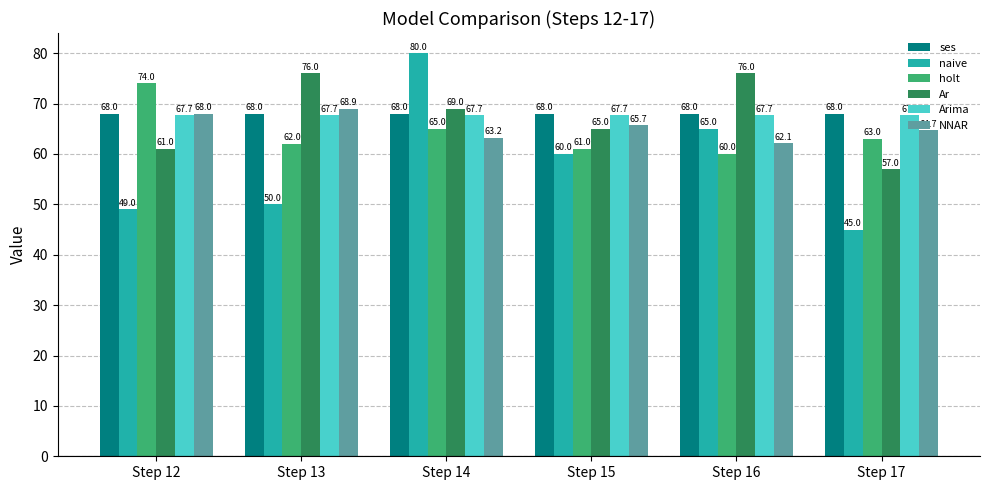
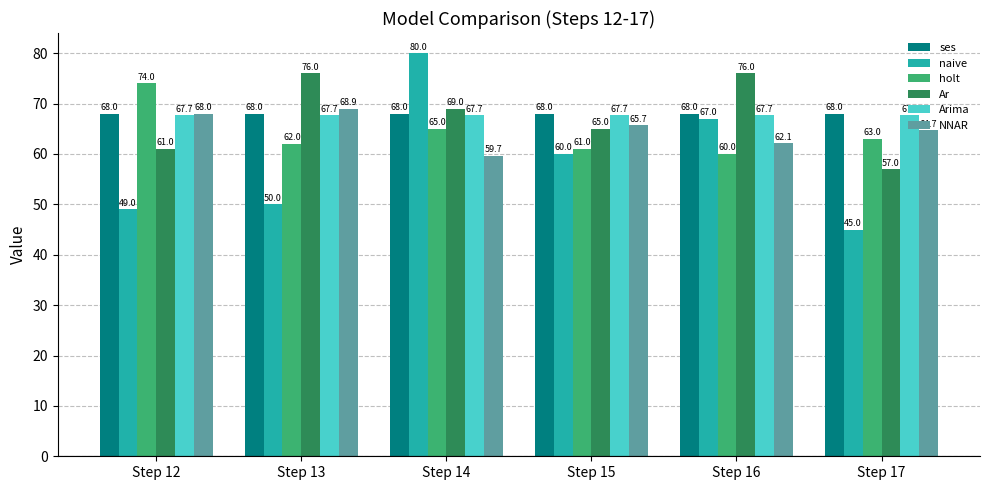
  {
    "ses": {
      "Step 12": 68.0,
      "Step 13": 68.0,
      "Step 14": 68.0,
      "Step 15": 68.0,
      "Step 16": 68.0,
      "Step 17": 68.0
    },
    "naive": {
      "Step 12": 49.0,
      "Step 13": 50.0,
      "Step 14": 80.0,
      "Step 15": 60.0,
-     "Step 16": 65.0,
+     "Step 16": 67.0,
      "Step 17": 45.0
    },
    "Arima": {
      "Step 12": 67.7,
      "Step 13": 67.7,
      "Step 14": 67.7,
      "Step 15": 67.7,
      "Step 16": 67.7,
      "Step 17": 67.7
    },
    "NNAR": {
      "Step 12": 68.0,
      "Step 13": 68.9,
-     "Step 14": 63.2,
+     "Step 14": 59.7,
      "Step 15": 65.7,
      "Step 16": 62.1,
      "Step 17": 64.7
    }
  }
